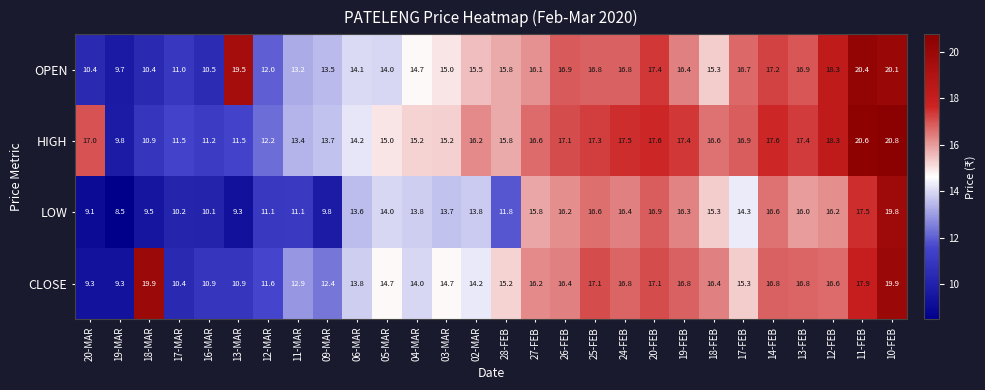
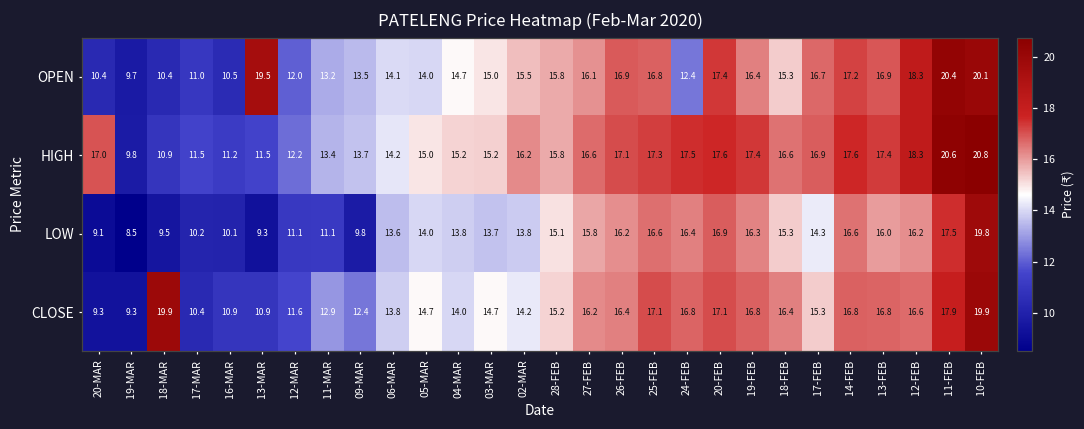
  {
    "OPEN": {
      "20-MAR": 10.4,
      "19-MAR": 9.7,
      "18-MAR": 10.4,
      "17-MAR": 11.0,
      "16-MAR": 10.5,
      "13-MAR": 19.5,
      "12-MAR": 12.0,
      "11-MAR": 13.2,
      "09-MAR": 13.5,
      "06-MAR": 14.1,
      "05-MAR": 14.0,
      "04-MAR": 14.7,
      "03-MAR": 15.0,
      "02-MAR": 15.5,
      "28-FEB": 15.8,
      "27-FEB": 16.1,
      "26-FEB": 16.9,
      "25-FEB": 16.8,
-     "24-FEB": 16.8,
+     "24-FEB": 12.4,
      "20-FEB": 17.4,
      "19-FEB": 16.4,
      "18-FEB": 15.3,
      "17-FEB": 16.7,
      "14-FEB": 17.2,
      "13-FEB": 16.9,
      "12-FEB": 18.3,
      "11-FEB": 20.4,
      "10-FEB": 20.1
    },
    "HIGH": {
      "20-MAR": 17.0,
      "19-MAR": 9.8,
      "18-MAR": 10.9,
      "17-MAR": 11.5,
      "16-MAR": 11.2,
      "13-MAR": 11.5,
      "12-MAR": 12.2,
      "11-MAR": 13.4,
      "09-MAR": 13.7,
      "06-MAR": 14.2,
      "05-MAR": 15.0,
      "04-MAR": 15.2,
      "03-MAR": 15.2,
      "02-MAR": 16.2,
      "28-FEB": 15.8,
      "27-FEB": 16.6,
      "26-FEB": 17.1,
      "25-FEB": 17.3,
      "24-FEB": 17.5,
      "20-FEB": 17.6,
      "19-FEB": 17.4,
      "18-FEB": 16.6,
      "17-FEB": 16.9,
      "14-FEB": 17.6,
      "13-FEB": 17.4,
      "12-FEB": 18.3,
      "11-FEB": 20.6,
      "10-FEB": 20.8
    },
    "LOW": {
      "20-MAR": 9.1,
      "19-MAR": 8.5,
      "18-MAR": 9.5,
      "17-MAR": 10.2,
      "16-MAR": 10.1,
      "13-MAR": 9.3,
      "12-MAR": 11.1,
      "11-MAR": 11.1,
      "09-MAR": 9.8,
      "06-MAR": 13.6,
      "05-MAR": 14.0,
      "04-MAR": 13.8,
      "03-MAR": 13.7,
      "02-MAR": 13.8,
-     "28-FEB": 11.8,
+     "28-FEB": 15.1,
      "27-FEB": 15.8,
      "26-FEB": 16.2,
      "25-FEB": 16.6,
      "24-FEB": 16.4,
      "20-FEB": 16.9,
      "19-FEB": 16.3,
      "18-FEB": 15.3,
      "17-FEB": 14.3,
      "14-FEB": 16.6,
      "13-FEB": 16.0,
      "12-FEB": 16.2,
      "11-FEB": 17.5,
      "10-FEB": 19.8
    },
    "CLOSE": {
      "20-MAR": 9.3,
      "19-MAR": 9.3,
      "18-MAR": 19.9,
      "17-MAR": 10.4,
      "16-MAR": 10.9,
      "13-MAR": 10.9,
      "12-MAR": 11.6,
      "11-MAR": 12.9,
      "09-MAR": 12.4,
      "06-MAR": 13.8,
      "05-MAR": 14.7,
      "04-MAR": 14.0,
      "03-MAR": 14.7,
      "02-MAR": 14.2,
      "28-FEB": 15.2,
      "27-FEB": 16.2,
      "26-FEB": 16.4,
      "25-FEB": 17.1,
      "24-FEB": 16.8,
      "20-FEB": 17.1,
      "19-FEB": 16.8,
      "18-FEB": 16.4,
      "17-FEB": 15.3,
      "14-FEB": 16.8,
      "13-FEB": 16.8,
      "12-FEB": 16.6,
      "11-FEB": 17.9,
      "10-FEB": 19.9
    }
  }
